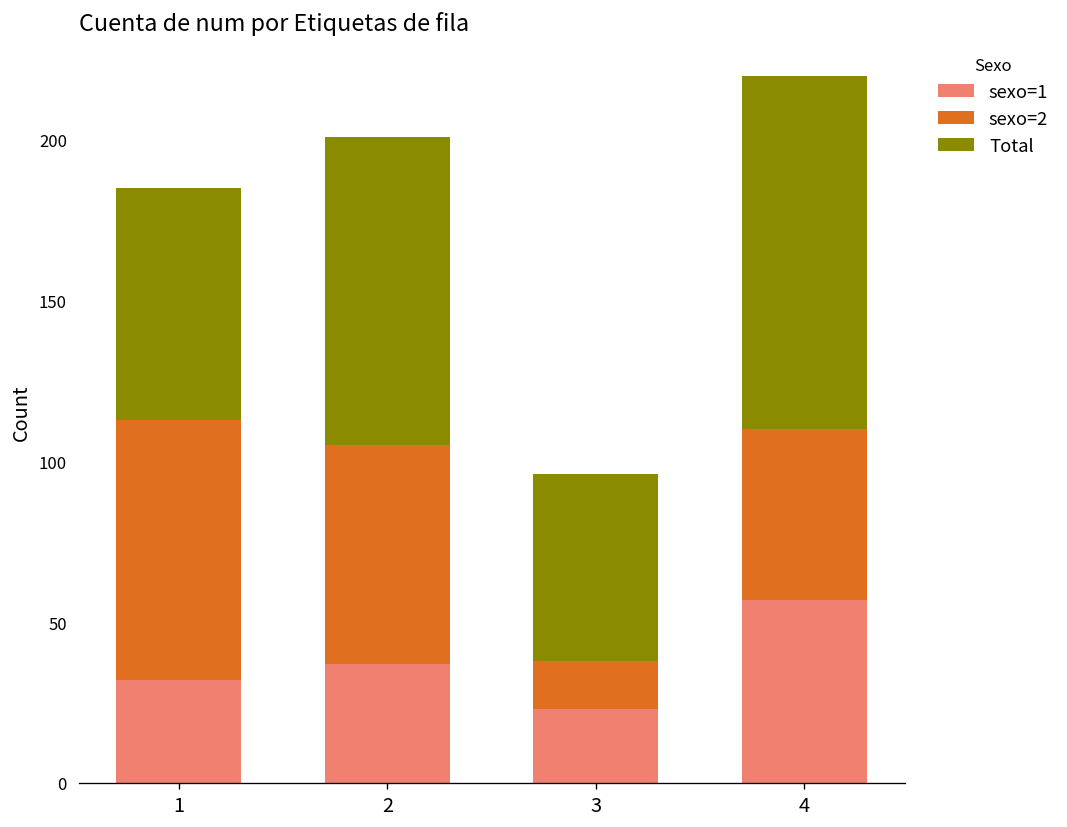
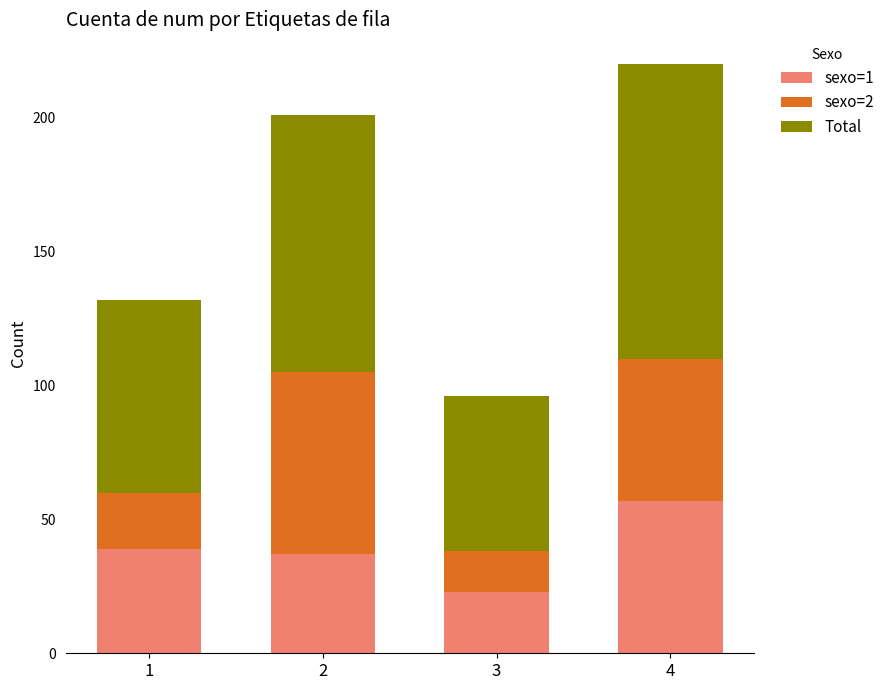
  {
    "sexo=1": {
-     "1": 32,
+     "1": 39,
      "2": 37,
      "3": 23,
      "4": 57
    },
    "sexo=2": {
-     "1": 81,
+     "1": 21,
      "2": 68,
      "3": 15,
      "4": 53
    },
    "Total": {
      "1": 72,
      "2": 96,
      "3": 58,
      "4": 110
    }
  }
